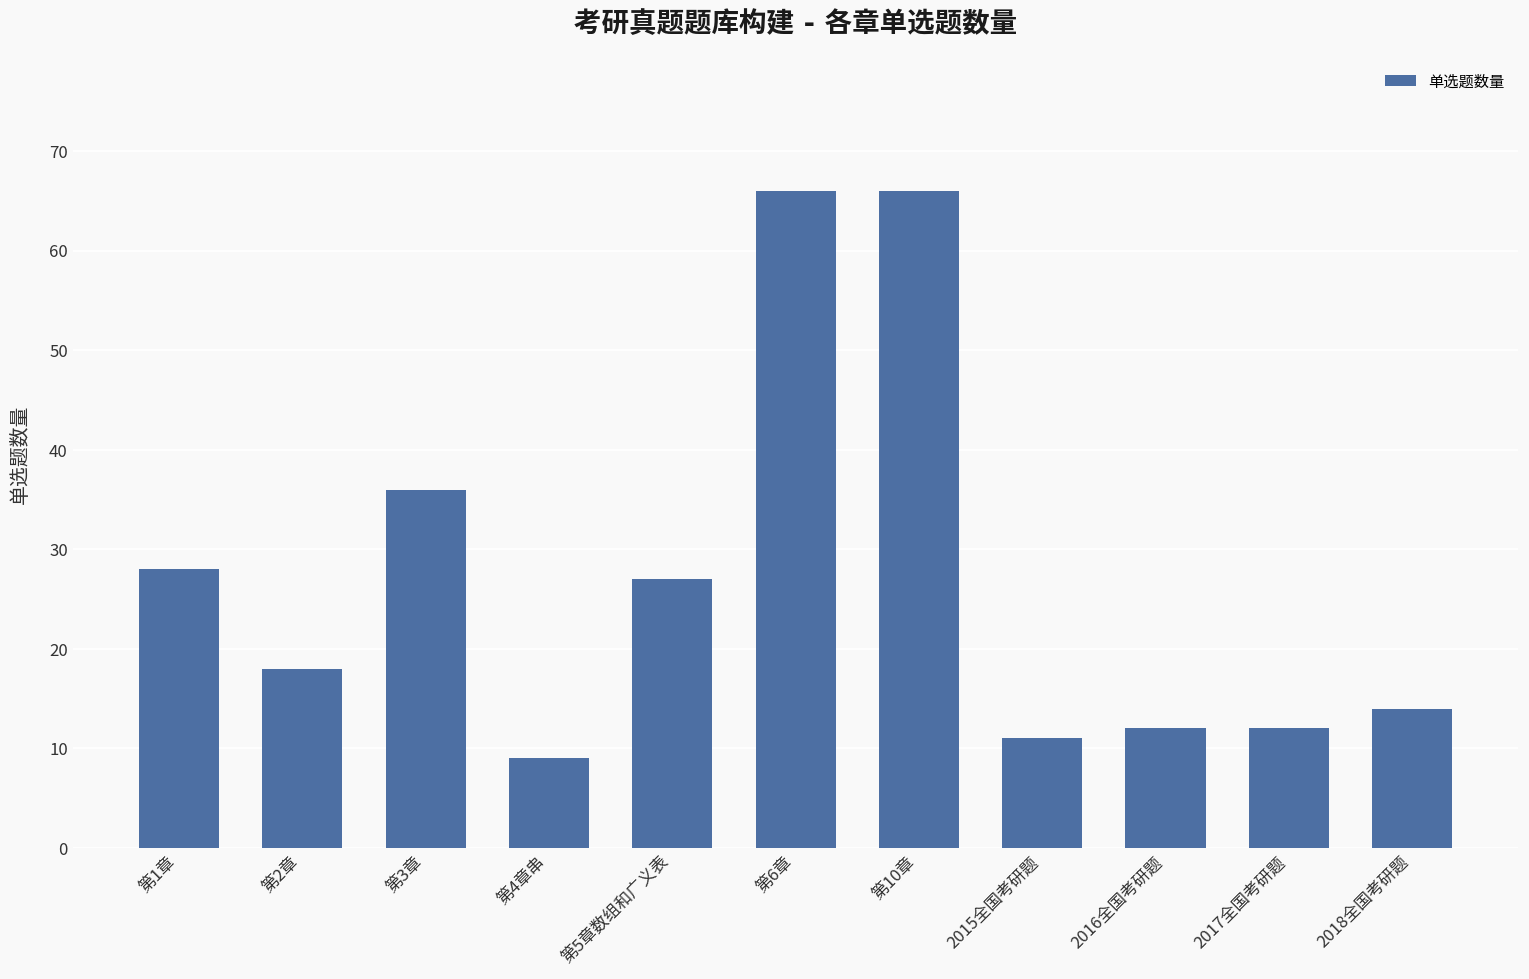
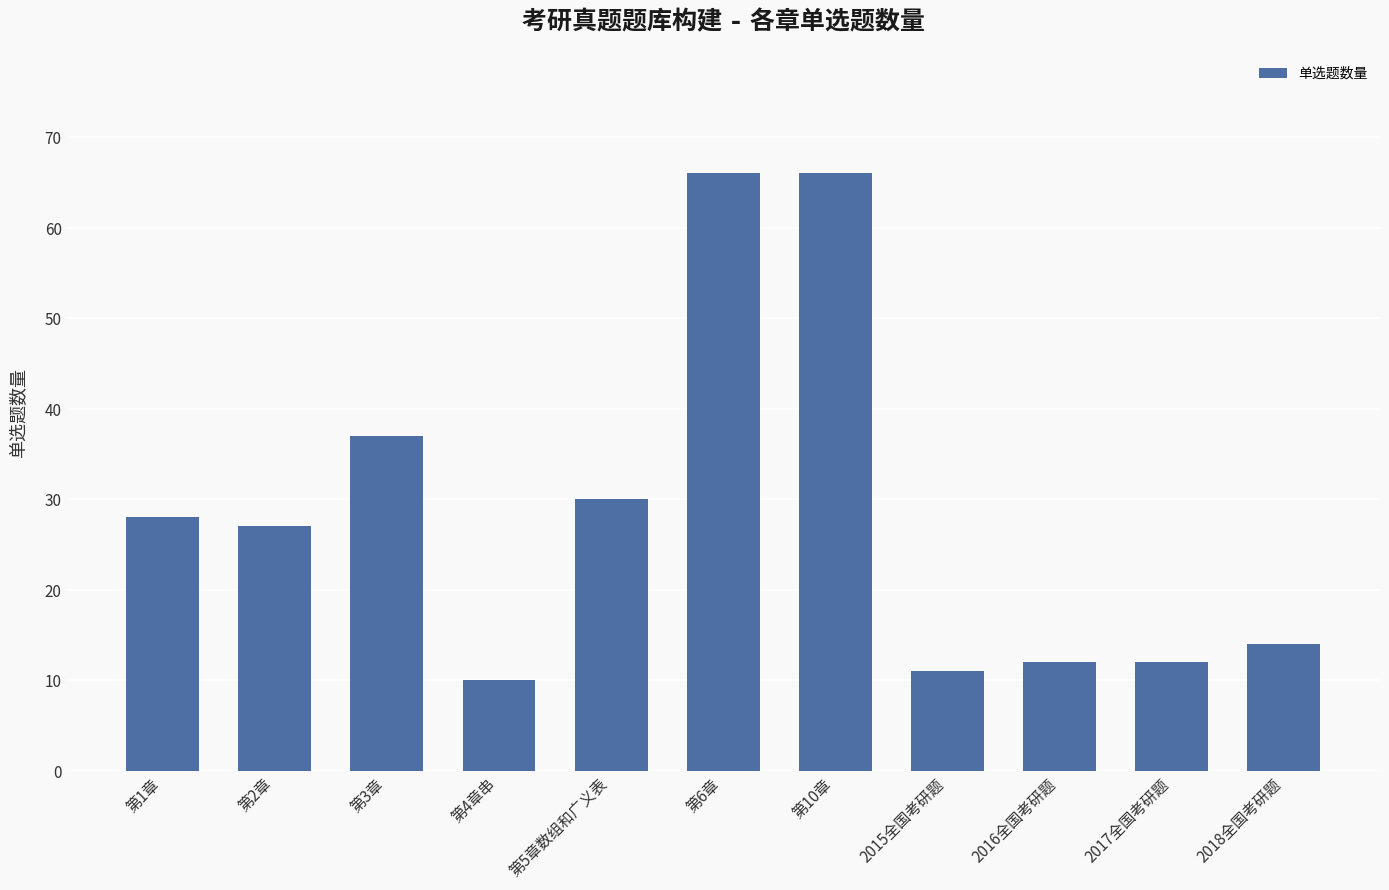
  {
    "第1章": 28,
-   "第2章": 18,
-   "第3章": 36,
-   "第4章串": 9,
-   "第5章数组和广义表": 27,
+   "第2章": 27,
+   "第3章": 37,
+   "第4章串": 10,
+   "第5章数组和广义表": 30,
    "第6章": 66,
    "第10章": 66,
    "2015全国考研题": 11,
    "2016全国考研题": 12,
    "2017全国考研题": 12,
    "2018全国考研题": 14
  }
